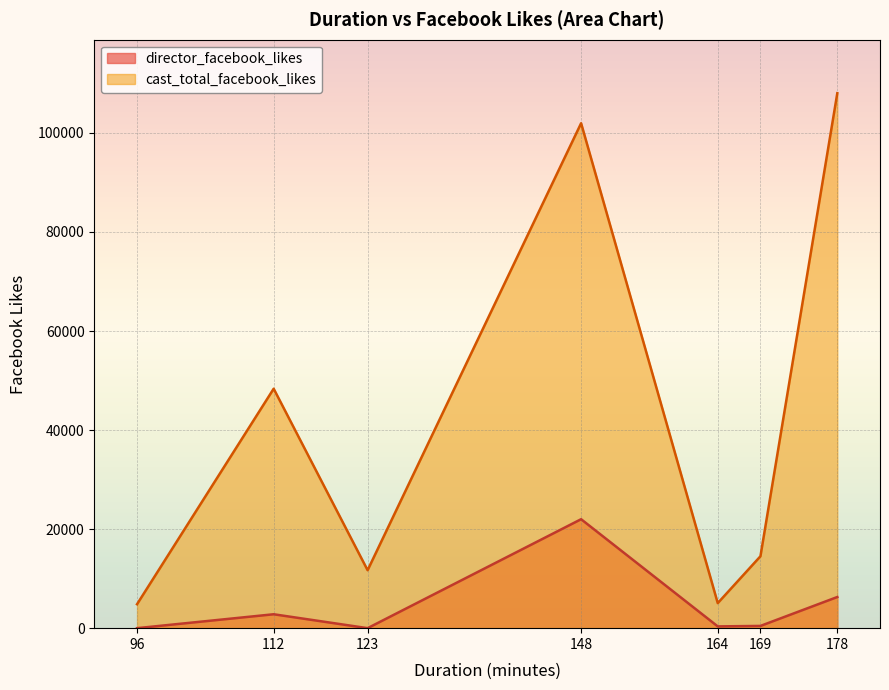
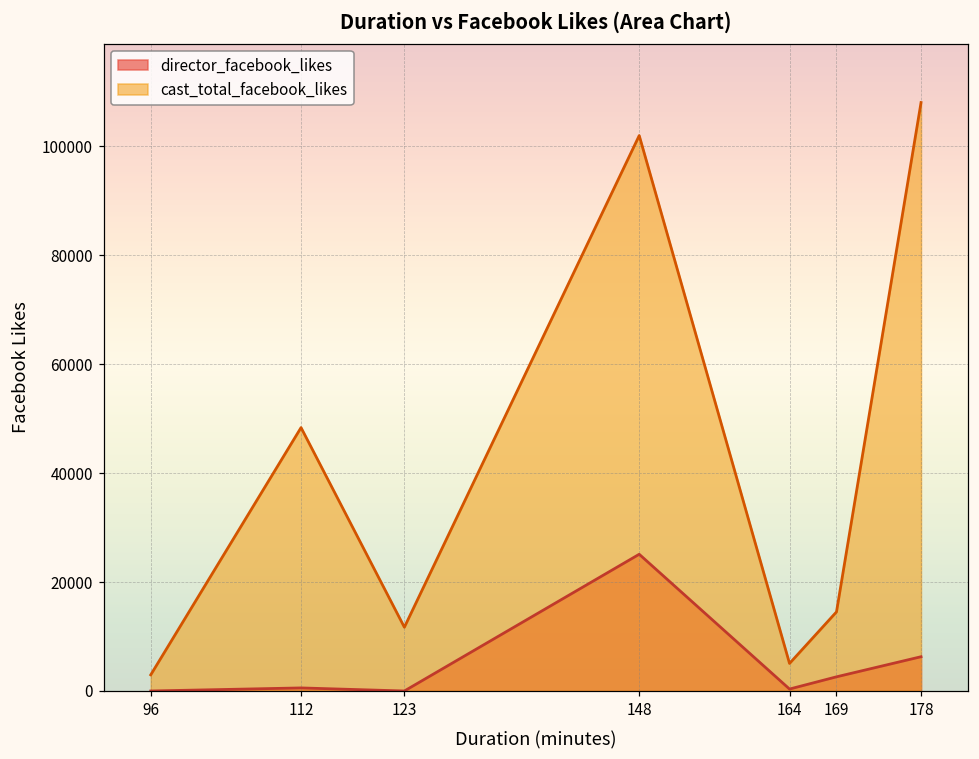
  {
    "director_facebook_likes": {
      "96": 0,
-     "112": 3000,
+     "112": 1000,
      "123": 0,
-     "148": 22000,
+     "148": 25000,
      "164": 0,
-     "169": 0,
+     "169": 3000,
      "178": 6000
    },
    "cast_total_facebook_likes": {
-     "96": 5000,
+     "96": 3000,
      "112": 48000,
      "123": 12000,
      "148": 102000,
      "164": 5000,
      "169": 15000,
      "178": 108000
    }
  }
